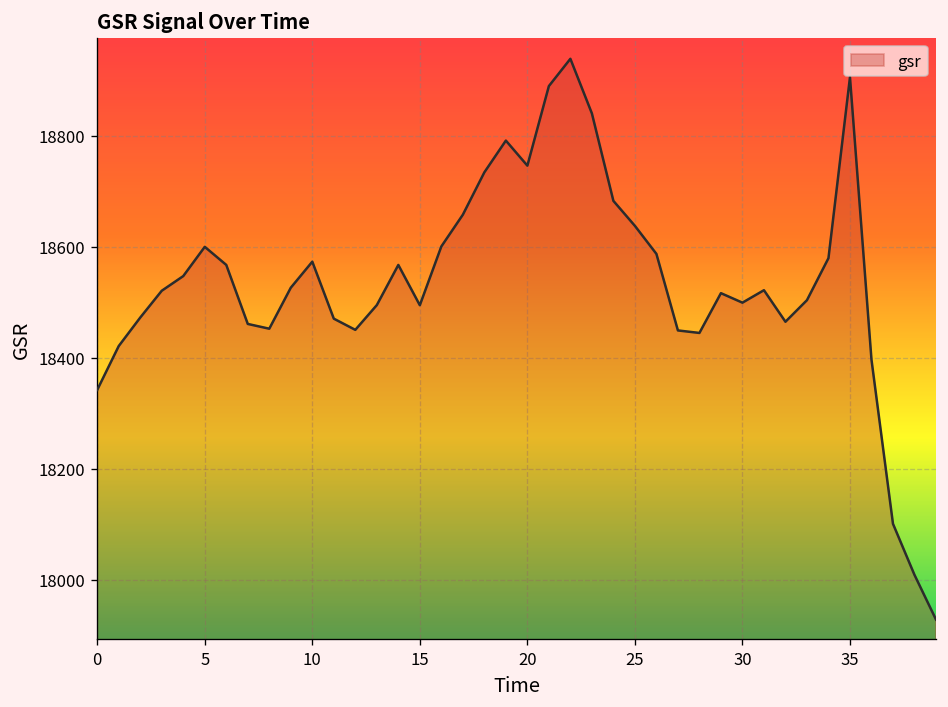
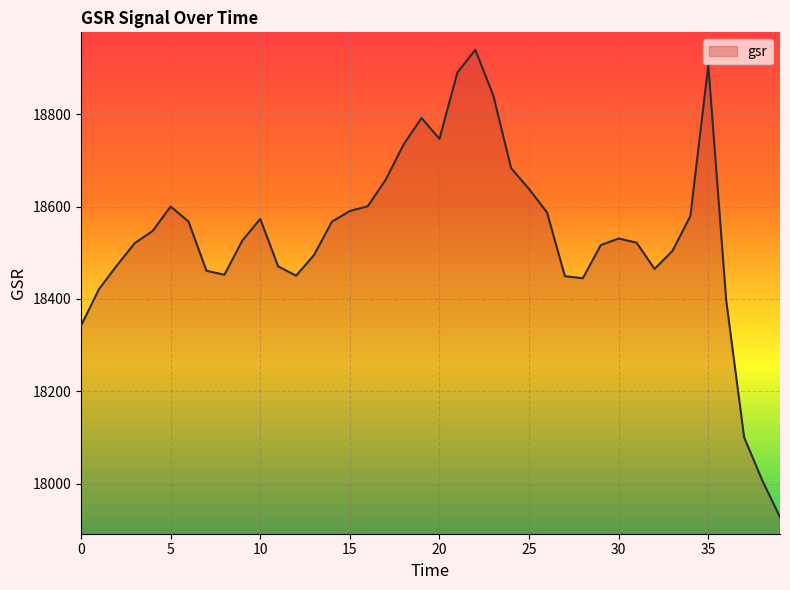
  {
    "0": 18340,
    "5": 18600,
    "10": 18570,
-   "15": 18490,
+   "15": 18590,
    "20": 18750,
    "25": 18640,
-   "30": 18500,
+   "30": 18530,
    "35": 18910
  }
